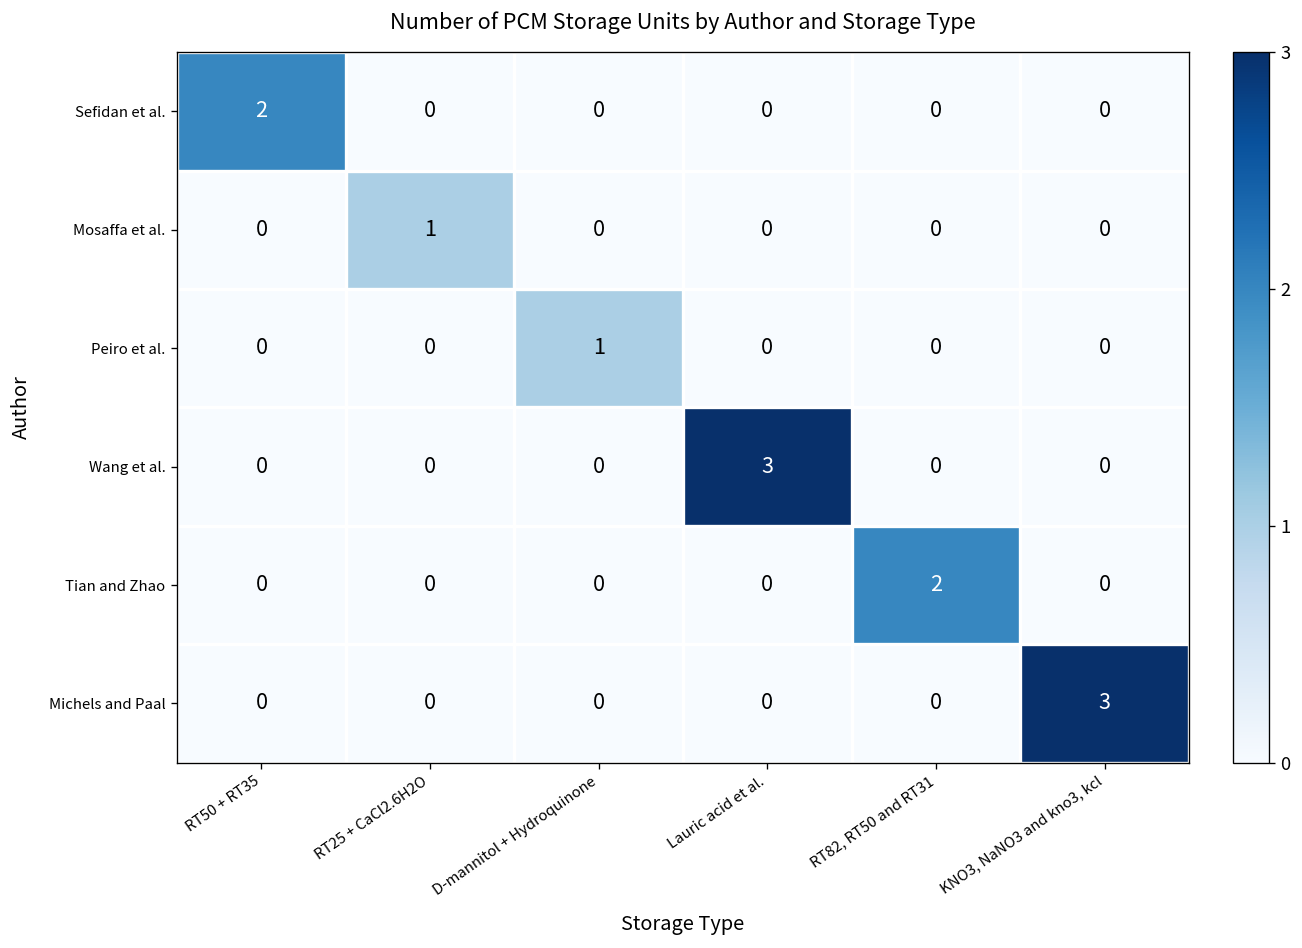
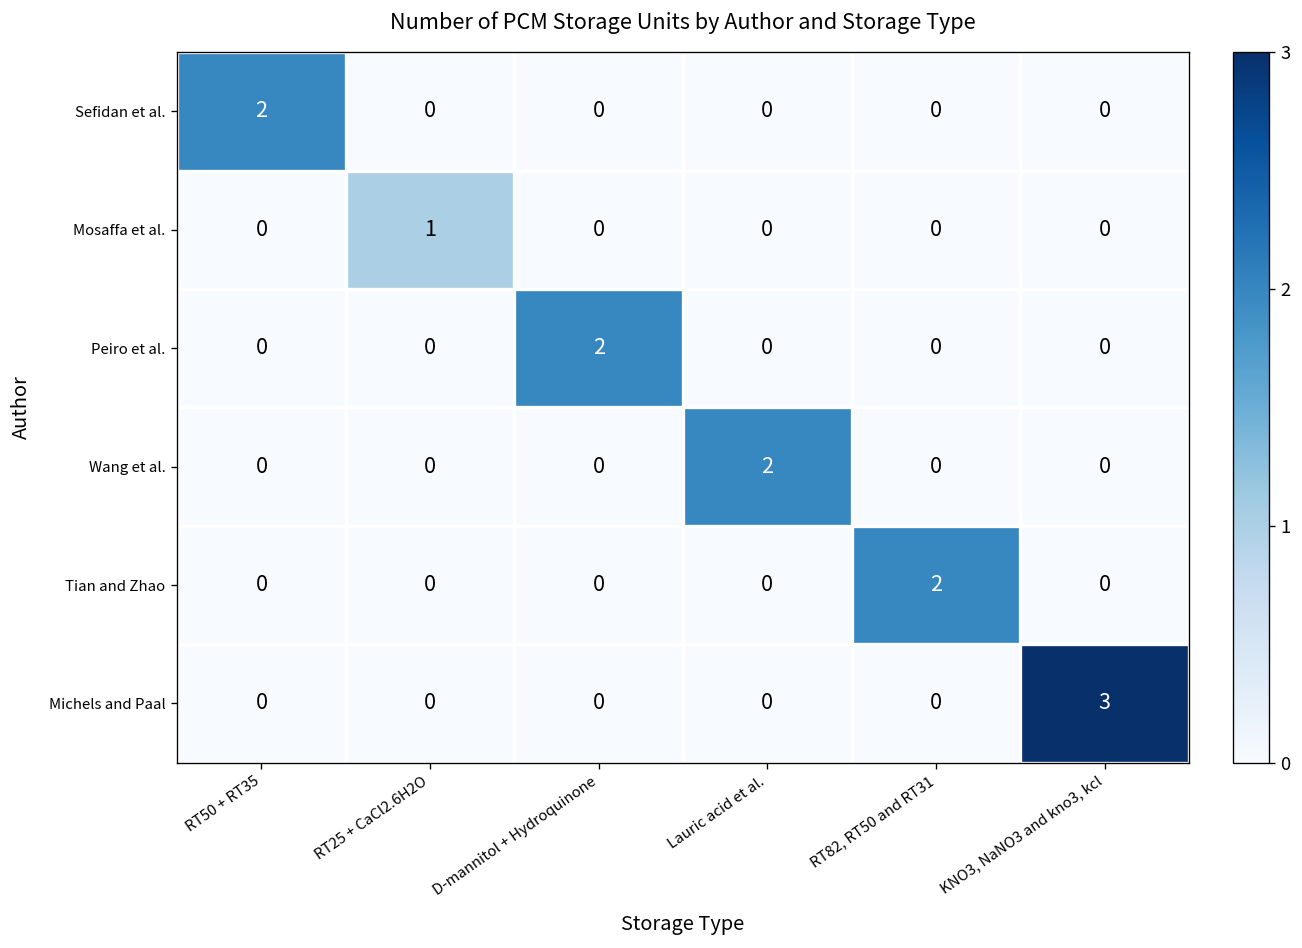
  {
    "Sefidan et al.": {
      "RT50 + RT35": 2,
      "RT25 + CaCl2.6H2O": 0,
      "D-mannitol + Hydroquinone": 0,
      "Lauric acid et al.": 0,
      "RT82, RT50 and RT31": 0,
      "KNO3, NaNO3 and kno3, kcl": 0
    },
    "Mosaffa et al.": {
      "RT50 + RT35": 0,
      "RT25 + CaCl2.6H2O": 1,
      "D-mannitol + Hydroquinone": 0,
      "Lauric acid et al.": 0,
      "RT82, RT50 and RT31": 0,
      "KNO3, NaNO3 and kno3, kcl": 0
    },
    "Peiro et al.": {
      "RT50 + RT35": 0,
      "RT25 + CaCl2.6H2O": 0,
-     "D-mannitol + Hydroquinone": 1,
+     "D-mannitol + Hydroquinone": 2,
      "Lauric acid et al.": 0,
      "RT82, RT50 and RT31": 0,
      "KNO3, NaNO3 and kno3, kcl": 0
    },
    "Wang et al.": {
      "RT50 + RT35": 0,
      "RT25 + CaCl2.6H2O": 0,
      "D-mannitol + Hydroquinone": 0,
-     "Lauric acid et al.": 3,
+     "Lauric acid et al.": 2,
      "RT82, RT50 and RT31": 0,
      "KNO3, NaNO3 and kno3, kcl": 0
    },
    "Tian and Zhao": {
      "RT50 + RT35": 0,
      "RT25 + CaCl2.6H2O": 0,
      "D-mannitol + Hydroquinone": 0,
      "Lauric acid et al.": 0,
      "RT82, RT50 and RT31": 2,
      "KNO3, NaNO3 and kno3, kcl": 0
    },
    "Michels and Paal": {
      "RT50 + RT35": 0,
      "RT25 + CaCl2.6H2O": 0,
      "D-mannitol + Hydroquinone": 0,
      "Lauric acid et al.": 0,
      "RT82, RT50 and RT31": 0,
      "KNO3, NaNO3 and kno3, kcl": 3
    }
  }
